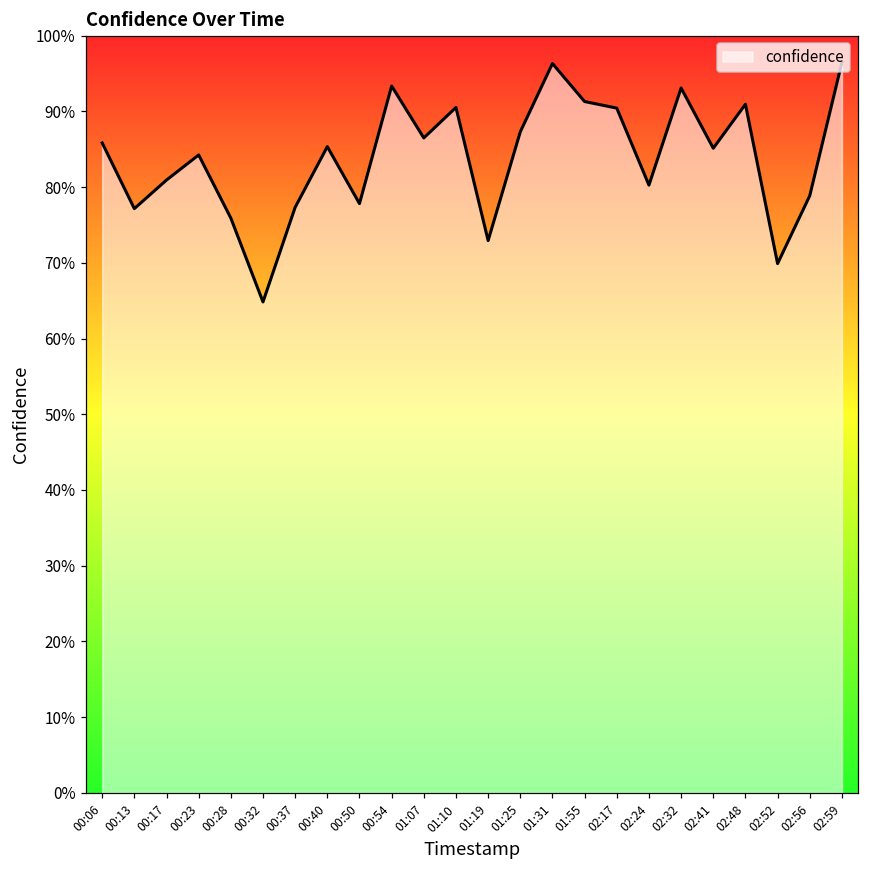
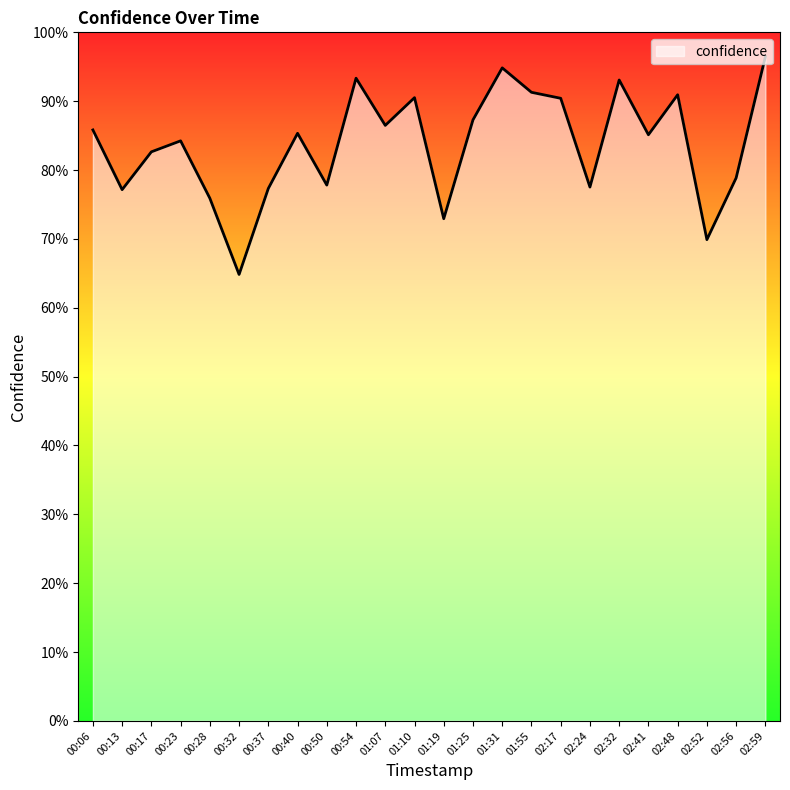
  {
    "00:06": "86%",
    "00:13": "77%",
-   "00:17": "81%",
+   "00:17": "83%",
    "00:23": "84%",
    "00:28": "76%",
    "00:32": "65%",
    "00:37": "77%",
    "00:40": "85%",
    "00:50": "78%",
    "00:54": "93%",
    "01:07": "86%",
    "01:10": "91%",
    "01:19": "73%",
    "01:25": "87%",
-   "01:31": "96%",
+   "01:31": "95%",
    "01:55": "91%",
    "02:17": "90%",
-   "02:24": "80%",
+   "02:24": "78%",
    "02:32": "93%",
    "02:41": "85%",
    "02:48": "91%",
    "02:52": "70%",
    "02:56": "79%"
  }
